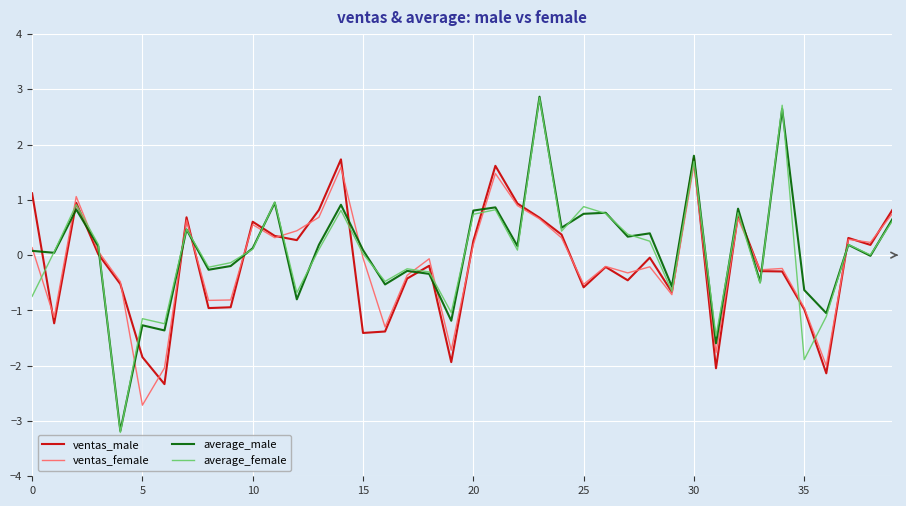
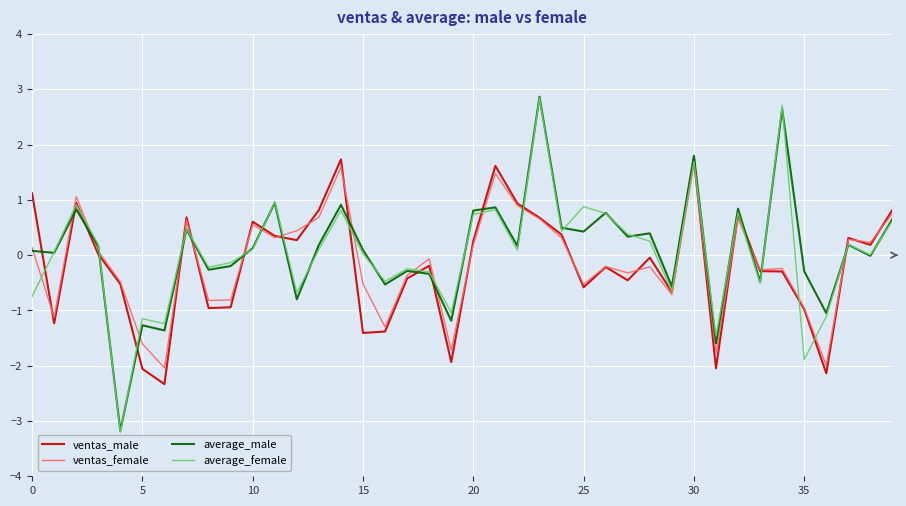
  {
    "ventas_male": {
      "0": 1.1,
-     "5": -1.8,
+     "5": -2.1,
      "10": 0.6,
      "15": -1.4,
      "20": 0.3,
      "25": -0.6
    },
    "ventas_female": {
      "0": 0.1,
-     "5": -2.7,
+     "5": -1.6,
      "10": 0.6,
-     "15": -0.1,
+     "15": -0.5,
      "20": 0.2,
      "25": -0.5,
      "30": 1.6
    },
    "average_male": {
      "0": 0.1,
      "5": -1.3,
      "15": 0.1,
      "20": 0.8,
-     "25": 0.7,
-     "35": -0.6
+     "25": 0.4,
+     "35": -0.3
    },
    "average_female": {
      "0": -0.7,
      "5": -1.1,
      "15": 0.0,
      "20": 0.7,
      "25": 0.9,
      "30": 1.7,
      "35": -1.9
    }
  }
